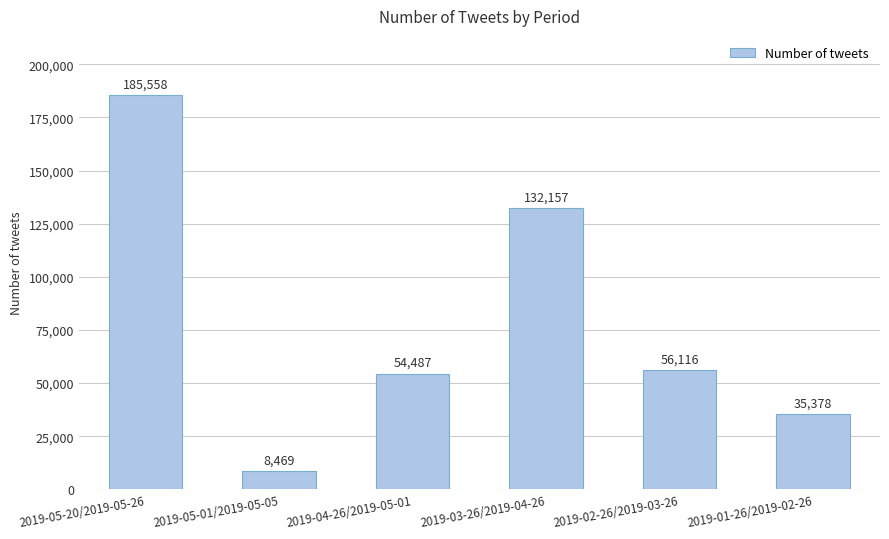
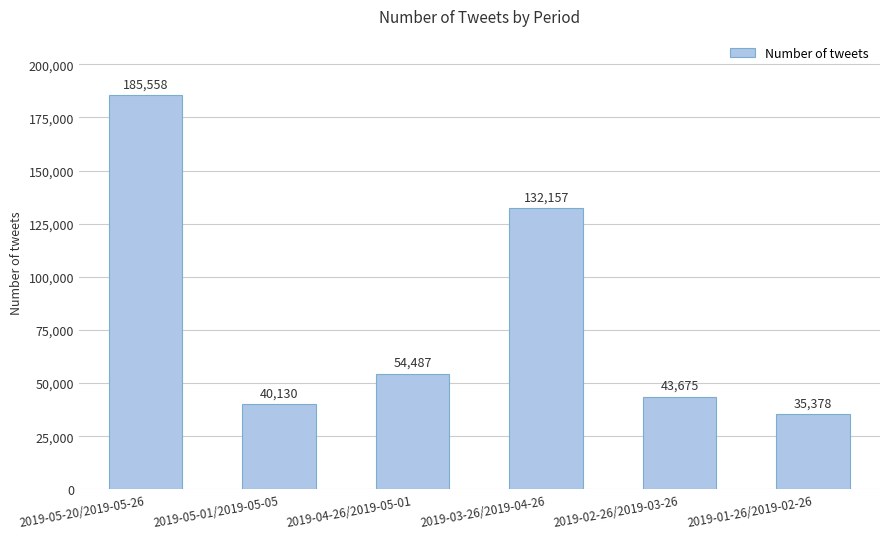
  {
    "2019-05-20/2019-05-26": "185,558",
-   "2019-05-01/2019-05-05": "8,469",
+   "2019-05-01/2019-05-05": "40,130",
    "2019-04-26/2019-05-01": "54,487",
    "2019-03-26/2019-04-26": "132,157",
-   "2019-02-26/2019-03-26": "56,116",
+   "2019-02-26/2019-03-26": "43,675",
    "2019-01-26/2019-02-26": "35,378"
  }
